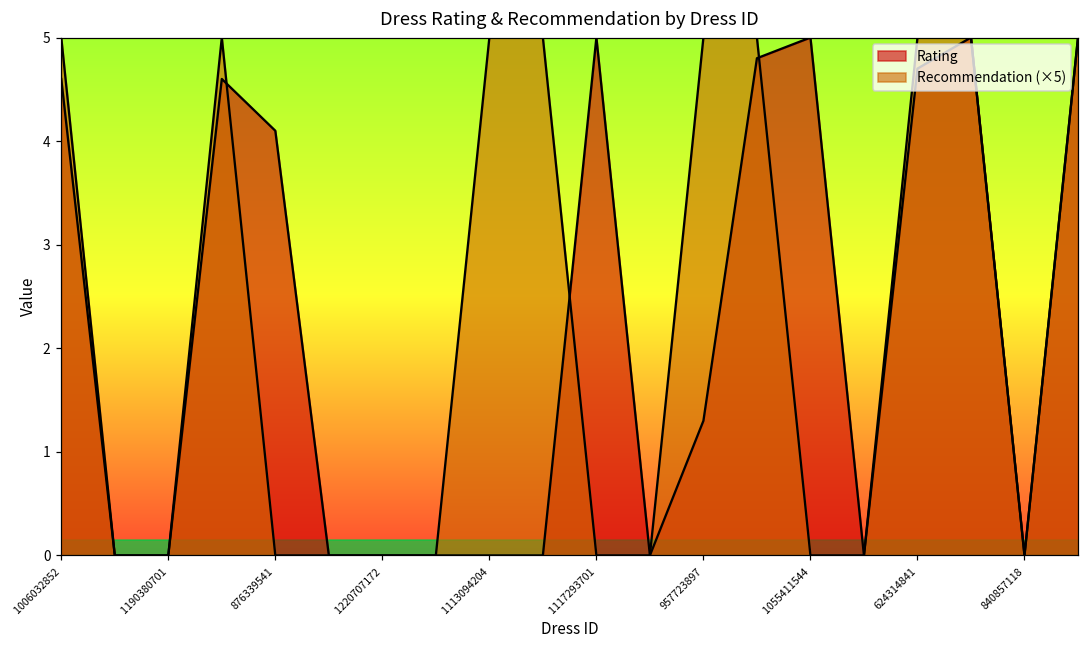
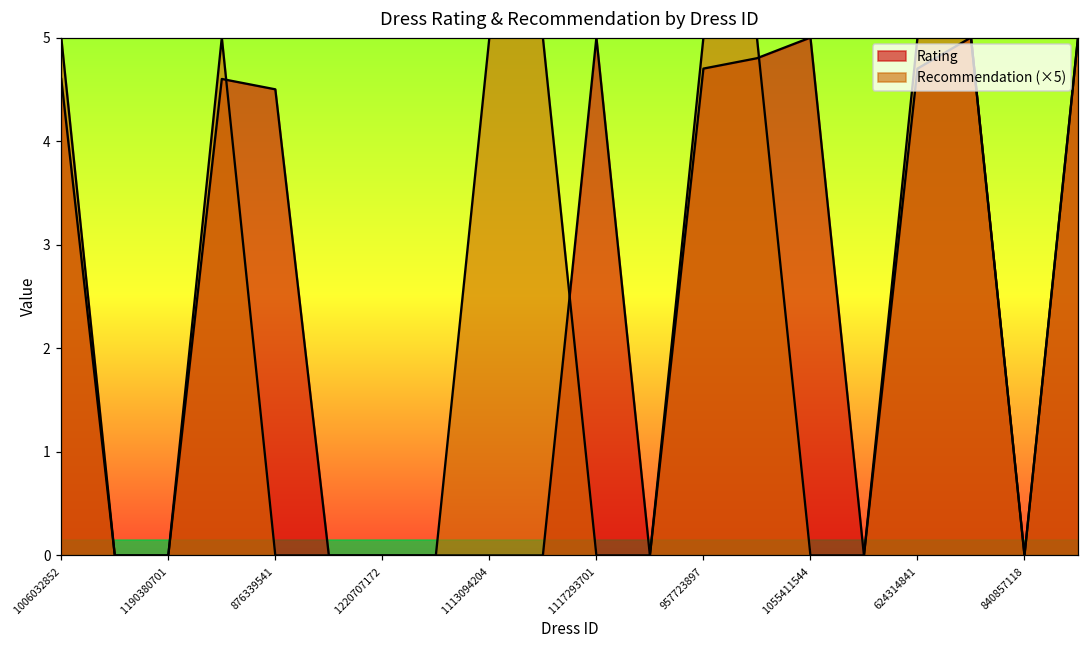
  {
    "Rating": {
      "1006032852": 4.6,
-     "876339541": 4.1,
+     "876339541": 4.5,
      "1117293701": 5.0,
-     "957723897": 1.3,
+     "957723897": 4.7,
      "1055411544": 5.0
    },
    "Recommendation (×5)": {
      "1006032852": 5.0,
      "1113094204": 5.0,
      "957723897": 5.0,
      "624314841": 5.0
    }
  }
